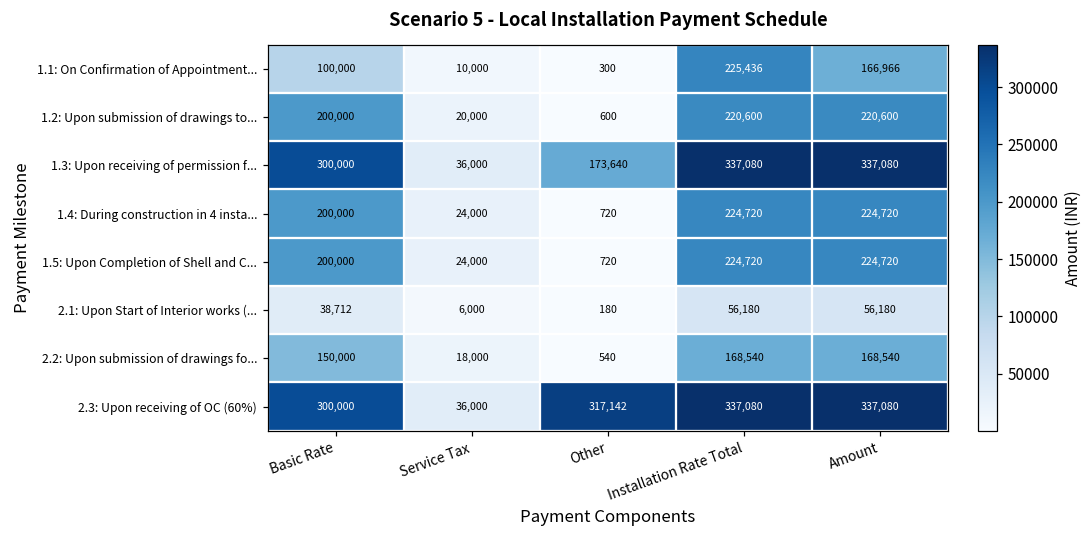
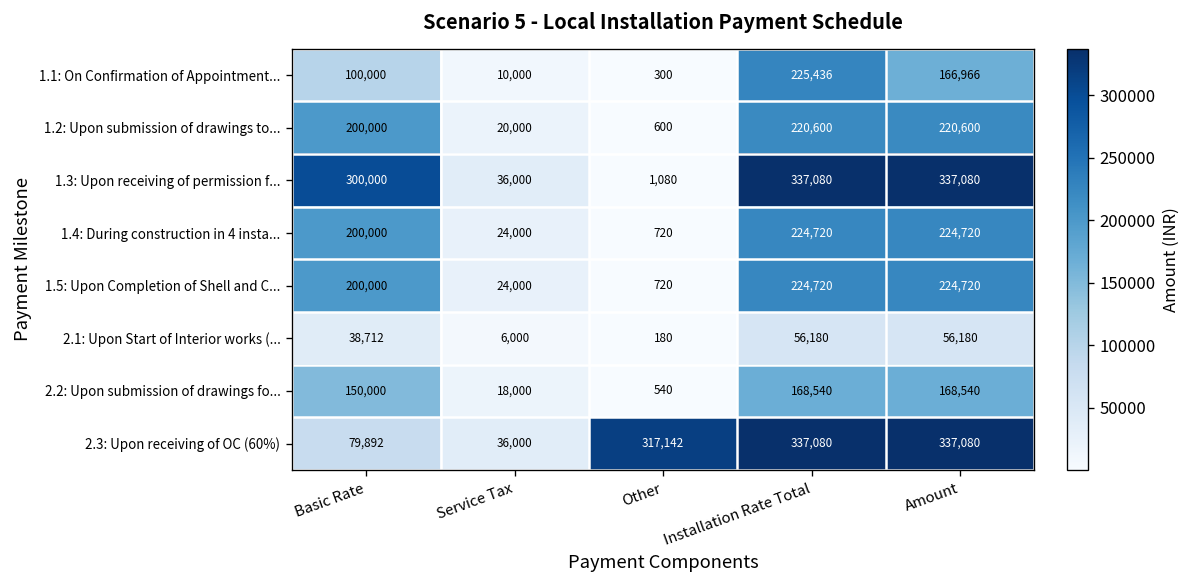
  {
    "1.1: On Confirmation of Appointment...": {
      "Basic Rate": "100,000",
      "Service Tax": "10,000",
      "Other": "300",
      "Installation Rate Total": "225,436",
      "Amount": "166,966"
    },
    "1.2: Upon submission of drawings to...": {
      "Basic Rate": "200,000",
      "Service Tax": "20,000",
      "Other": "600",
      "Installation Rate Total": "220,600",
      "Amount": "220,600"
    },
    "1.3: Upon receiving of permission f...": {
      "Basic Rate": "300,000",
      "Service Tax": "36,000",
-     "Other": "173,640",
+     "Other": "1,080",
      "Installation Rate Total": "337,080",
      "Amount": "337,080"
    },
    "1.4: During construction in 4 insta...": {
      "Basic Rate": "200,000",
      "Service Tax": "24,000",
      "Other": "720",
      "Installation Rate Total": "224,720",
      "Amount": "224,720"
    },
    "1.5: Upon Completion of Shell and C...": {
      "Basic Rate": "200,000",
      "Service Tax": "24,000",
      "Other": "720",
      "Installation Rate Total": "224,720",
      "Amount": "224,720"
    },
    "2.1: Upon Start of Interior works (...": {
      "Basic Rate": "38,712",
      "Service Tax": "6,000",
      "Other": "180",
      "Installation Rate Total": "56,180",
      "Amount": "56,180"
    },
    "2.2: Upon submission of drawings fo...": {
      "Basic Rate": "150,000",
      "Service Tax": "18,000",
      "Other": "540",
      "Installation Rate Total": "168,540",
      "Amount": "168,540"
    },
    "2.3: Upon receiving of OC (60%)": {
-     "Basic Rate": "300,000",
+     "Basic Rate": "79,892",
      "Service Tax": "36,000",
      "Other": "317,142",
      "Installation Rate Total": "337,080",
      "Amount": "337,080"
    }
  }
